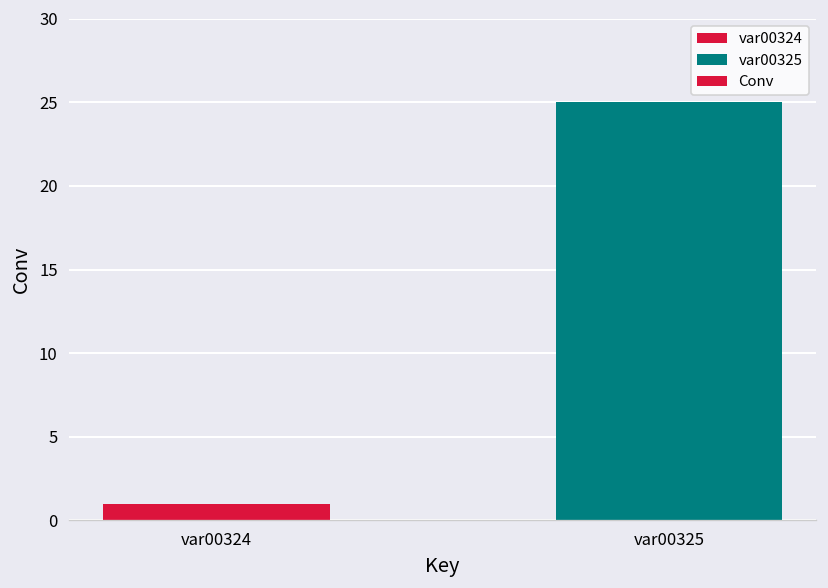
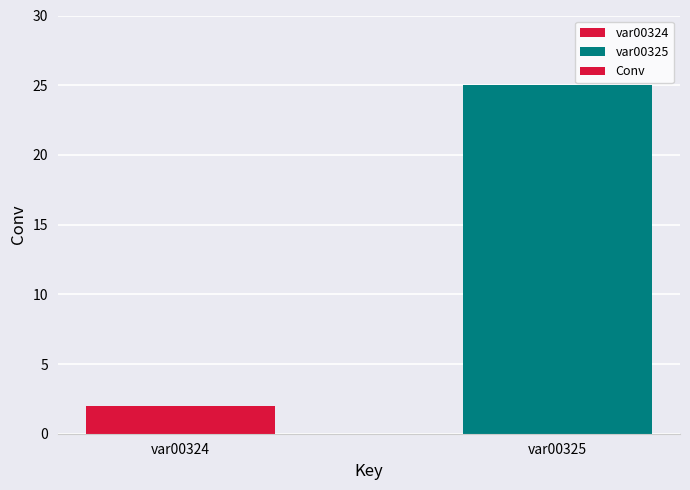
  {
-   "var00324": 1,
+   "var00324": 2,
    "var00325": 25
  }
